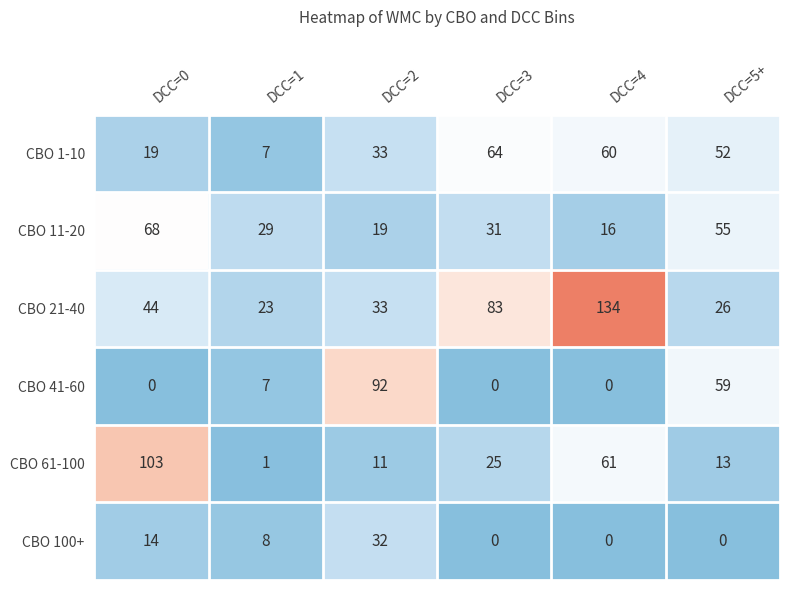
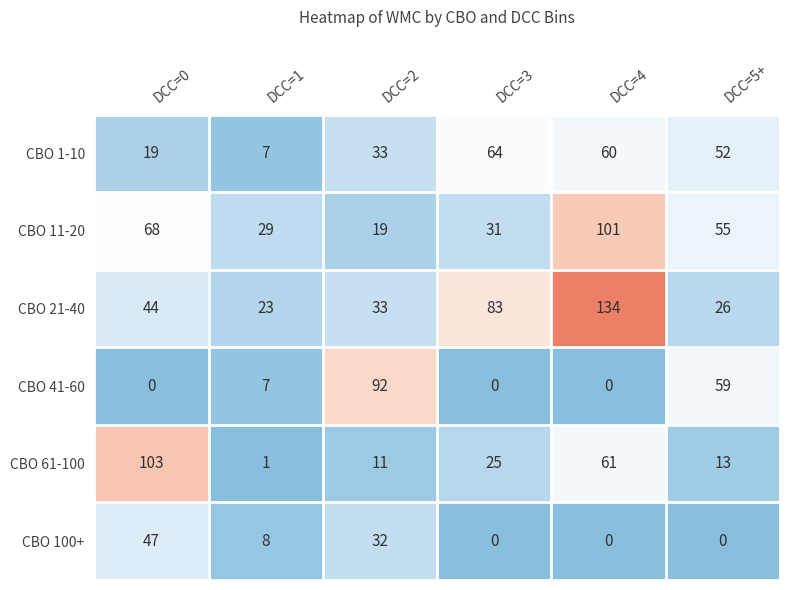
  {
    "CBO 1-10": {
      "DCC=0": 19,
      "DCC=1": 7,
      "DCC=2": 33,
      "DCC=3": 64,
      "DCC=4": 60,
      "DCC=5+": 52
    },
    "CBO 11-20": {
      "DCC=0": 68,
      "DCC=1": 29,
      "DCC=2": 19,
      "DCC=3": 31,
-     "DCC=4": 16,
+     "DCC=4": 101,
      "DCC=5+": 55
    },
    "CBO 21-40": {
      "DCC=0": 44,
      "DCC=1": 23,
      "DCC=2": 33,
      "DCC=3": 83,
      "DCC=4": 134,
      "DCC=5+": 26
    },
    "CBO 41-60": {
      "DCC=0": 0,
      "DCC=1": 7,
      "DCC=2": 92,
      "DCC=3": 0,
      "DCC=4": 0,
      "DCC=5+": 59
    },
    "CBO 61-100": {
      "DCC=0": 103,
      "DCC=1": 1,
      "DCC=2": 11,
      "DCC=3": 25,
      "DCC=4": 61,
      "DCC=5+": 13
    },
    "CBO 100+": {
-     "DCC=0": 14,
+     "DCC=0": 47,
      "DCC=1": 8,
      "DCC=2": 32,
      "DCC=3": 0,
      "DCC=4": 0,
      "DCC=5+": 0
    }
  }
